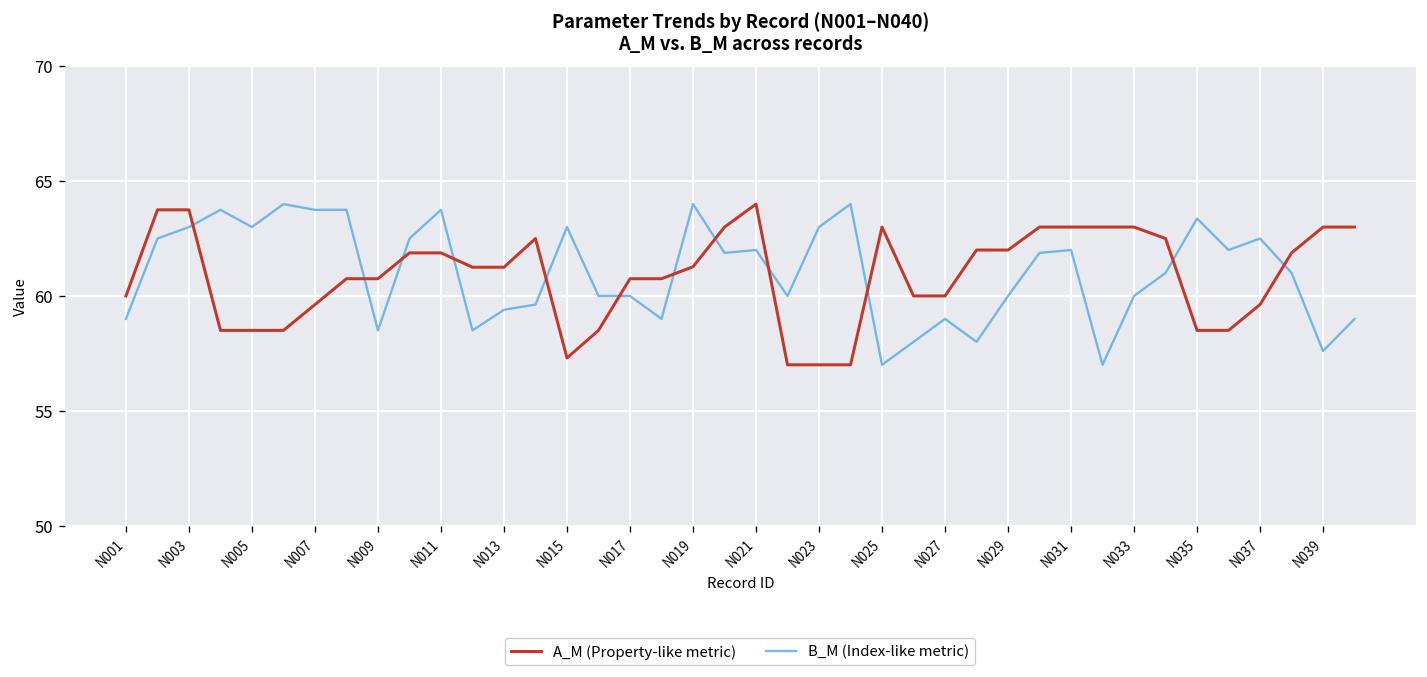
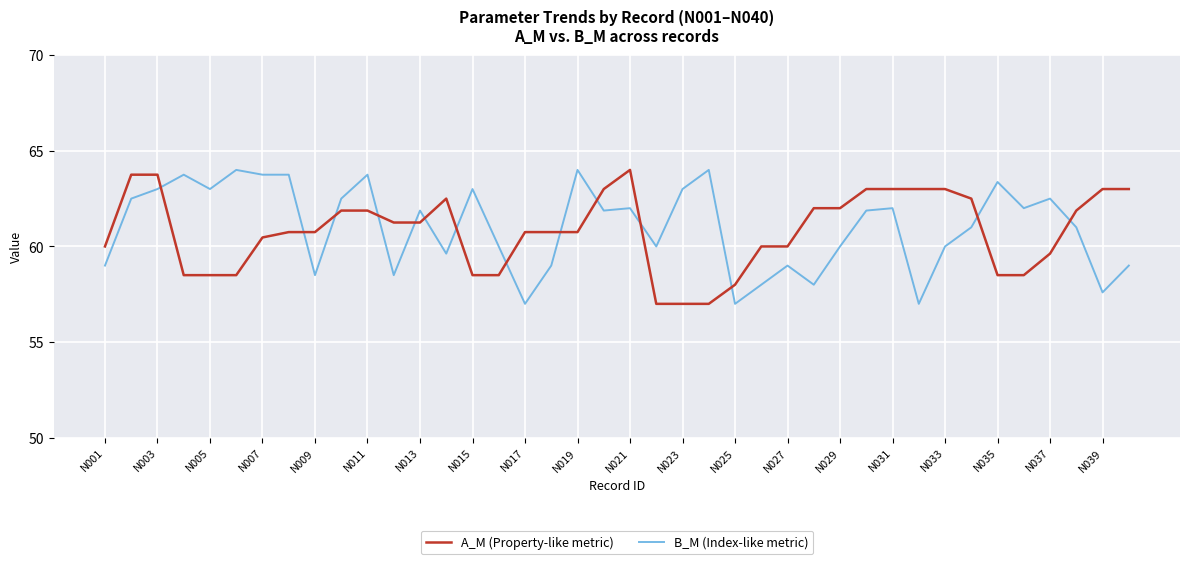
  {
    "A_M (Property-like metric)": {
      "N001": 60.0,
      "N003": 63.8,
      "N005": 58.5,
-     "N007": 59.6,
+     "N007": 60.5,
      "N009": 60.8,
      "N011": 61.9,
      "N013": 61.3,
-     "N015": 57.3,
+     "N015": 58.5,
      "N017": 60.8,
-     "N019": 61.3,
+     "N019": 60.8,
      "N021": 64.0,
      "N023": 57.0,
-     "N025": 63,
+     "N025": 58,
      "N027": 60.0,
      "N029": 62.0,
      "N031": 63.0,
      "N033": 63.0,
      "N035": 58.5,
      "N037": 59.6,
      "N039": 63.0
    },
    "B_M (Index-like metric)": {
      "N001": 59.0,
      "N003": 63.0,
      "N005": 63.0,
      "N007": 63.8,
      "N009": 58.5,
      "N011": 63.8,
-     "N013": 59.4,
+     "N013": 61.9,
      "N015": 63.0,
-     "N017": 60,
+     "N017": 57,
      "N019": 64.0,
      "N021": 62.0,
      "N023": 63.0,
      "N025": 57.0,
      "N027": 59.0,
      "N029": 60.0,
      "N031": 62.0,
      "N033": 60.0,
      "N035": 63.4,
      "N037": 62.5,
      "N039": 57.6
    }
  }
